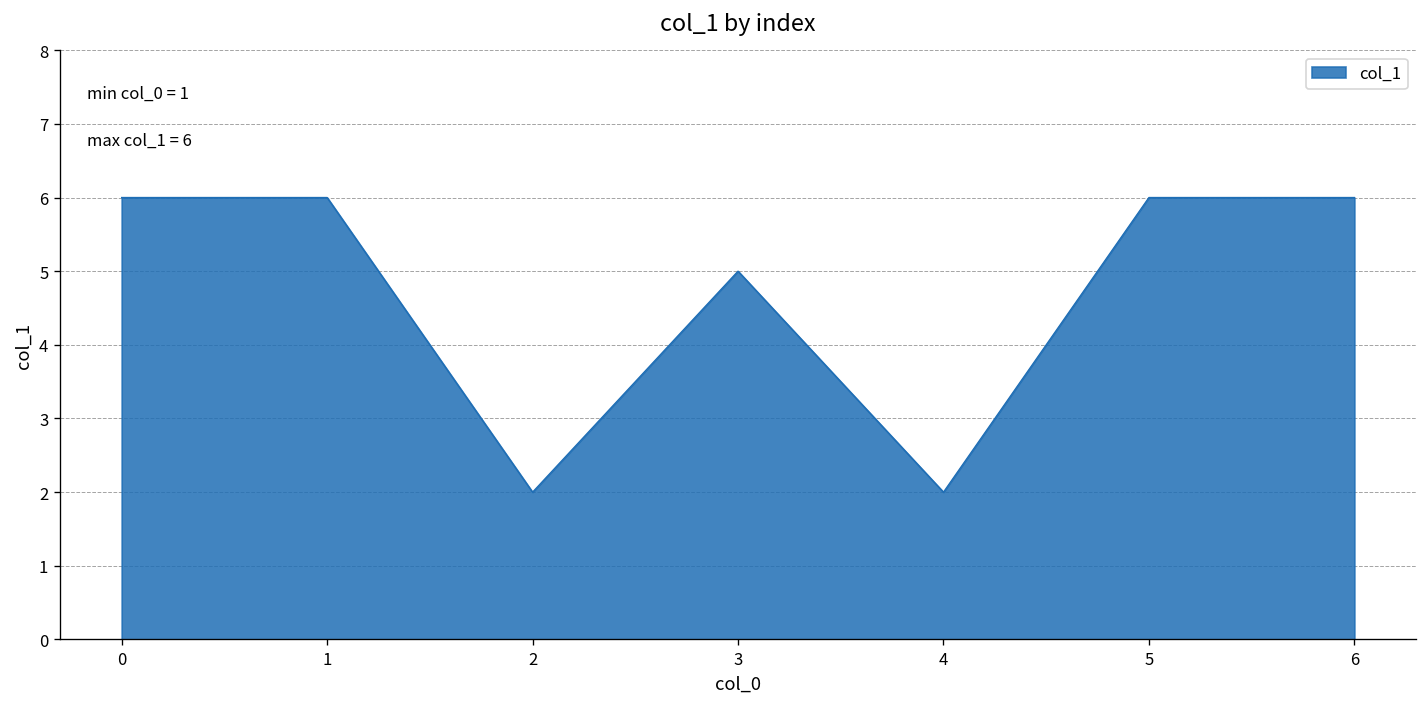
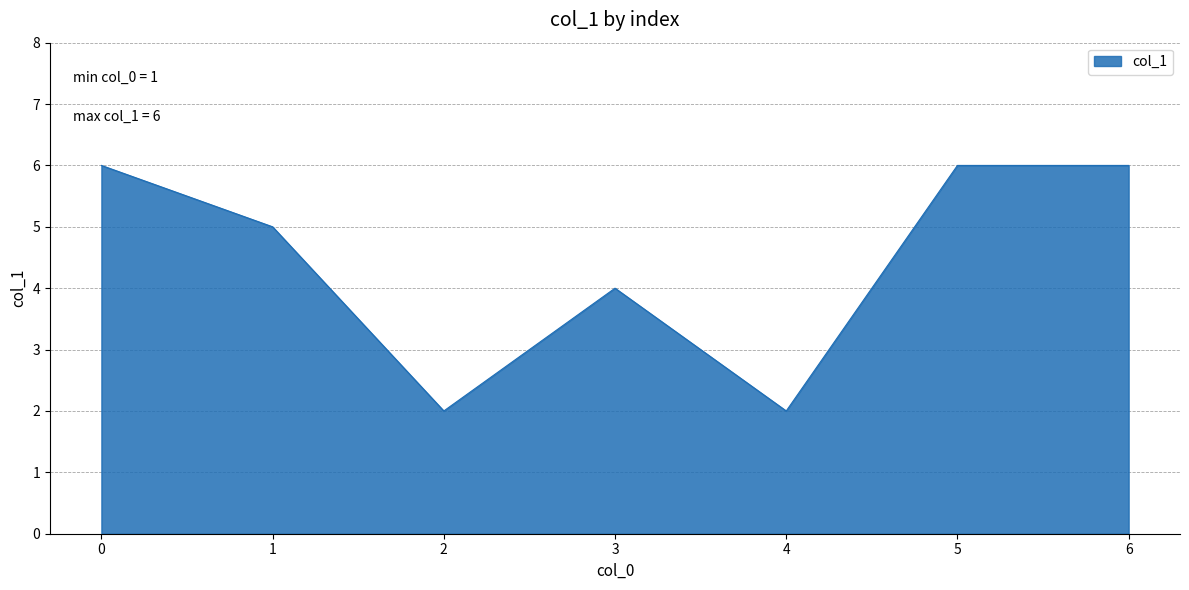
  {
    "0": 6,
-   "1": 6,
+   "1": 5,
    "2": 2,
-   "3": 5,
+   "3": 4,
    "4": 2,
    "5": 6,
    "6": 6
  }
